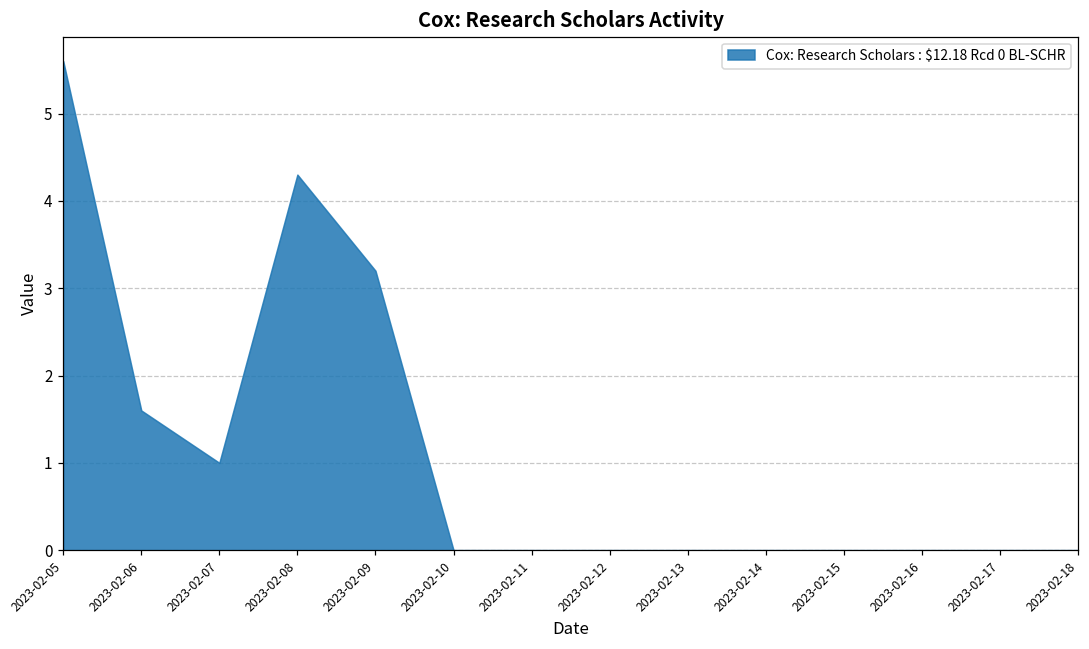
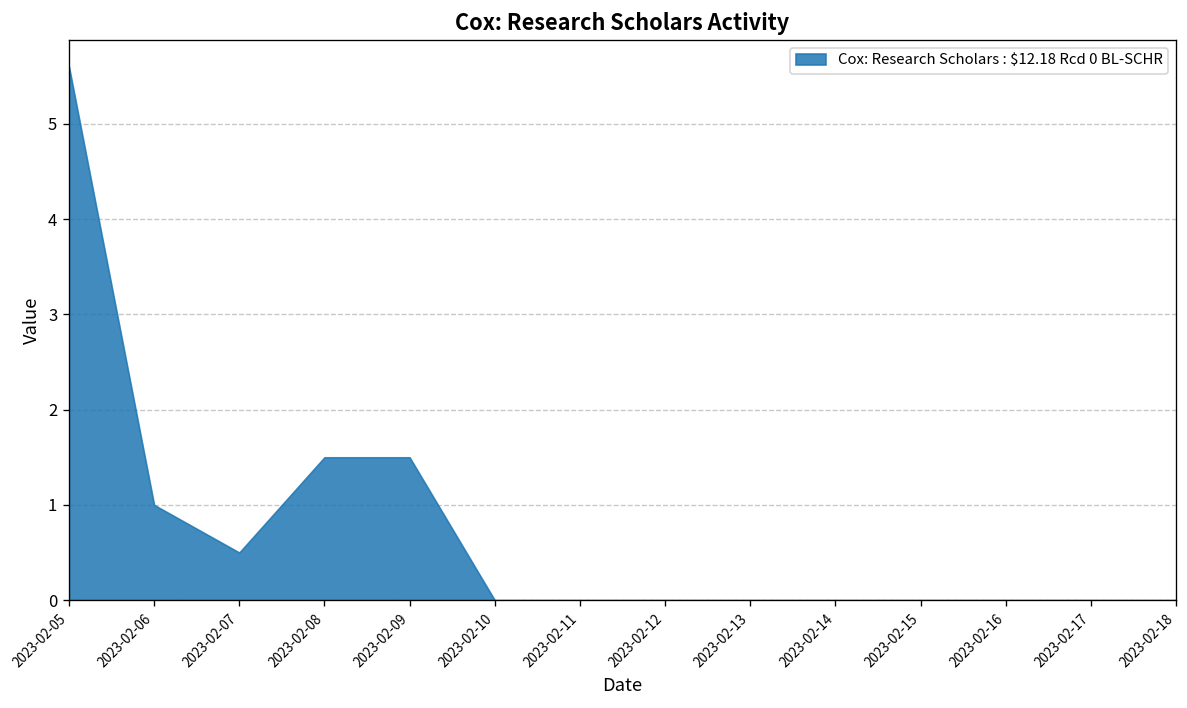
  {
    "2023-02-05": 5.6,
-   "2023-02-06": 1.6,
-   "2023-02-07": 1.0,
-   "2023-02-08": 4.3,
-   "2023-02-09": 3.2,
+   "2023-02-06": 1.0,
+   "2023-02-07": 0.5,
+   "2023-02-08": 1.5,
+   "2023-02-09": 1.5,
    "2023-02-10": 0.0,
    "2023-02-11": 0.0,
    "2023-02-12": 0.0,
    "2023-02-13": 0.0,
    "2023-02-14": 0.0,
    "2023-02-15": 0.0,
    "2023-02-16": 0.0,
    "2023-02-17": 0.0,
    "2023-02-18": 0.0
  }
